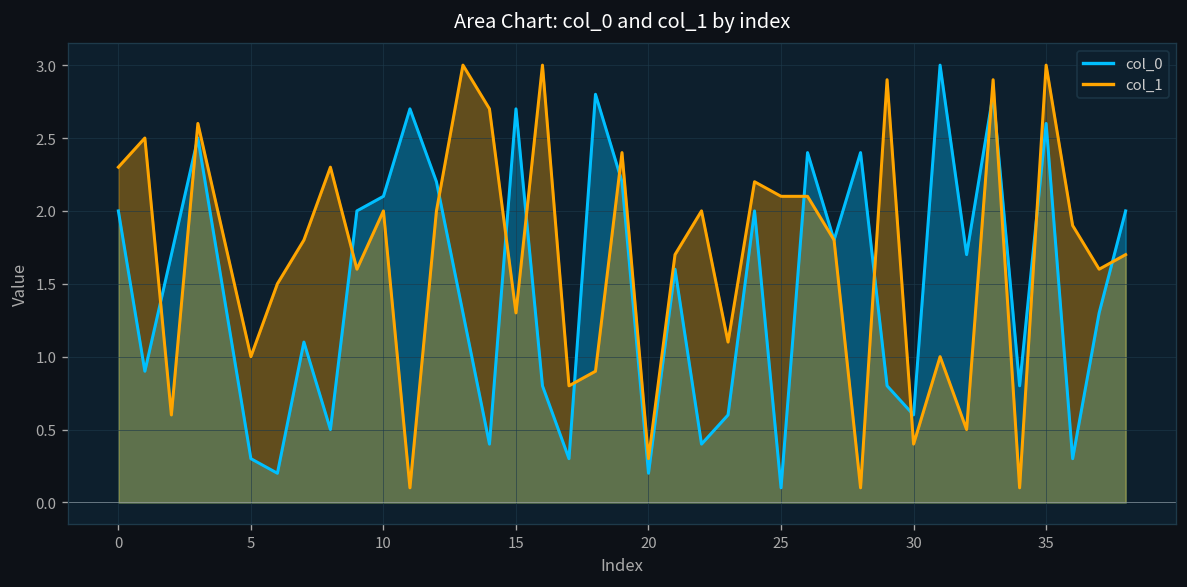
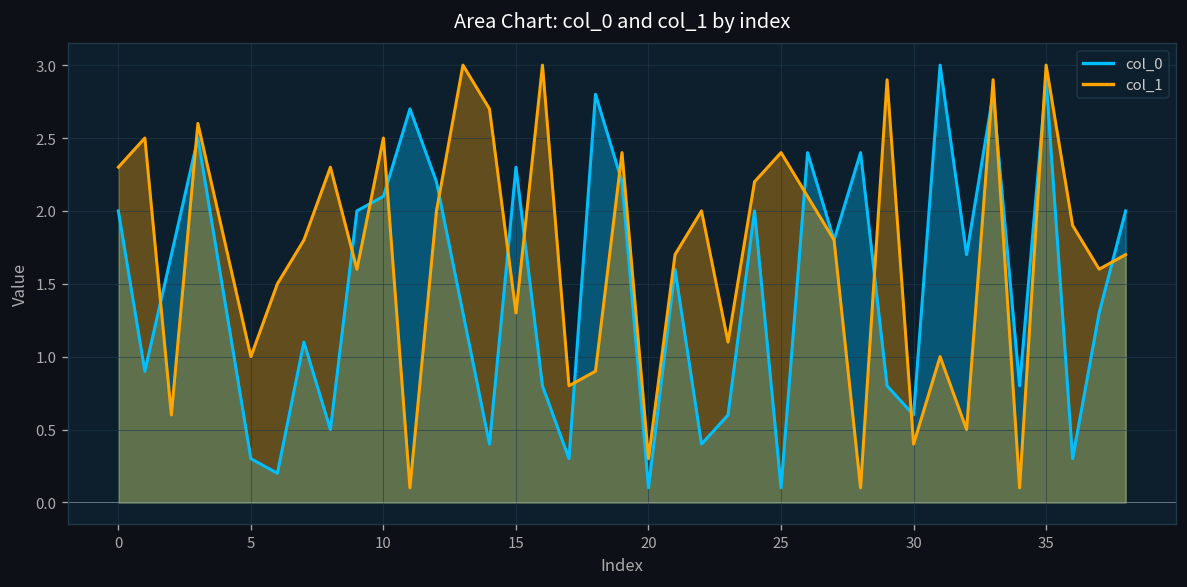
  {
    "col_0": {
      "0": 2.0,
      "5": 0.3,
      "10": 2.1,
-     "15": 2.7,
-     "20": 0.2,
+     "15": 2.3,
+     "20": 0.1,
      "25": 0.1,
      "30": 0.6,
-     "35": 2.6
+     "35": 2.9
    },
    "col_1": {
      "0": 2.3,
      "5": 1.0,
-     "10": 2.0,
+     "10": 2.5,
      "15": 1.3,
      "20": 0.3,
-     "25": 2.1,
+     "25": 2.4,
      "30": 0.4,
      "35": 3.0
    }
  }
